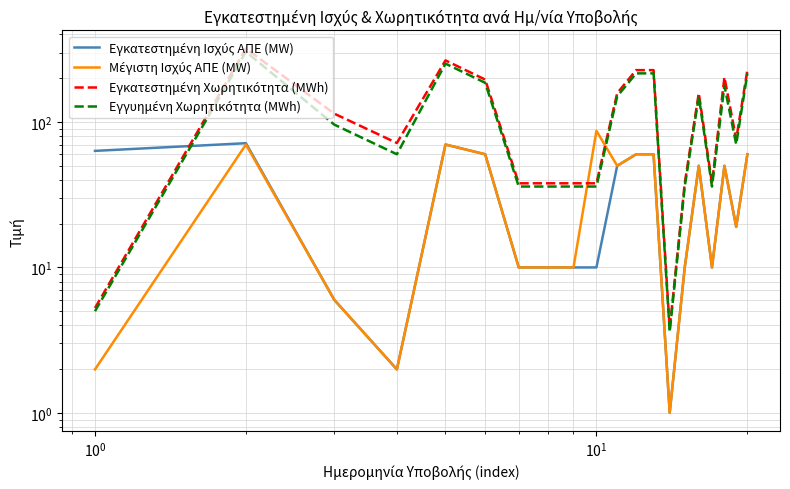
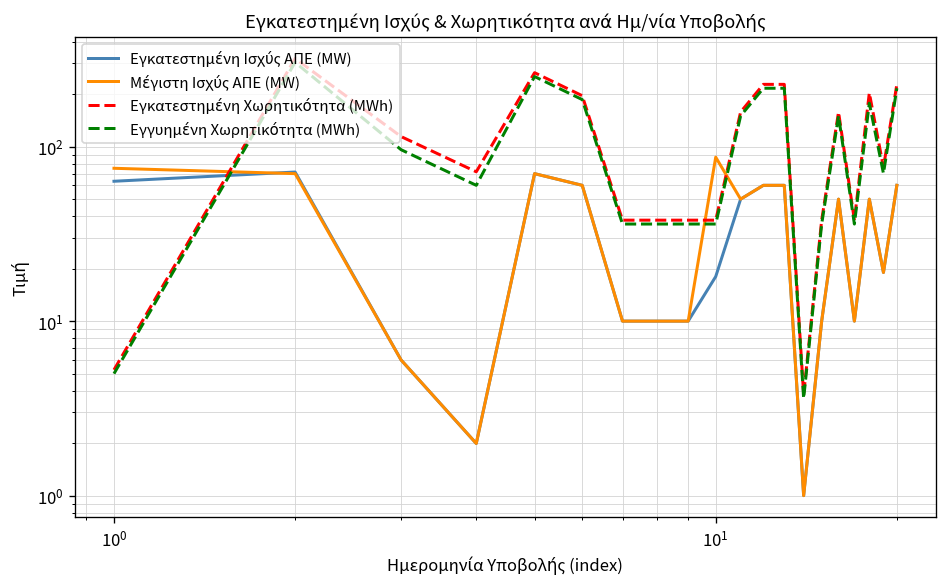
  {
    "Εγκατεστημένη Ισχύς ΑΠΕ (MW)": {
      "10^0": 60,
-     "10^1": 10
+     "10^1": 18
    },
    "Μέγιστη Ισχύς ΑΠΕ (MW)": {
-     "10^0": 2.0,
+     "10^0": 80,
      "10^1": 90
    },
    "Εγκατεστημένη Χωρητικότητα (MWh)": {
      "10^0": 5.3,
      "10^1": 38
    },
    "Εγγυημένη Χωρητικότητα (MWh)": {
      "10^0": 5.0,
      "10^1": 36
    }
  }
